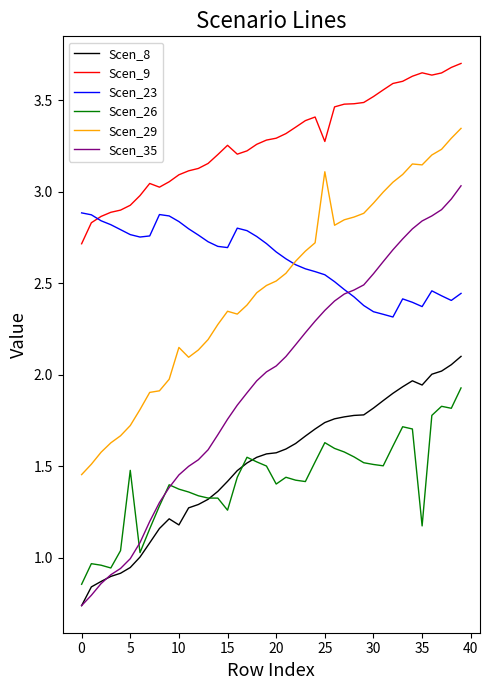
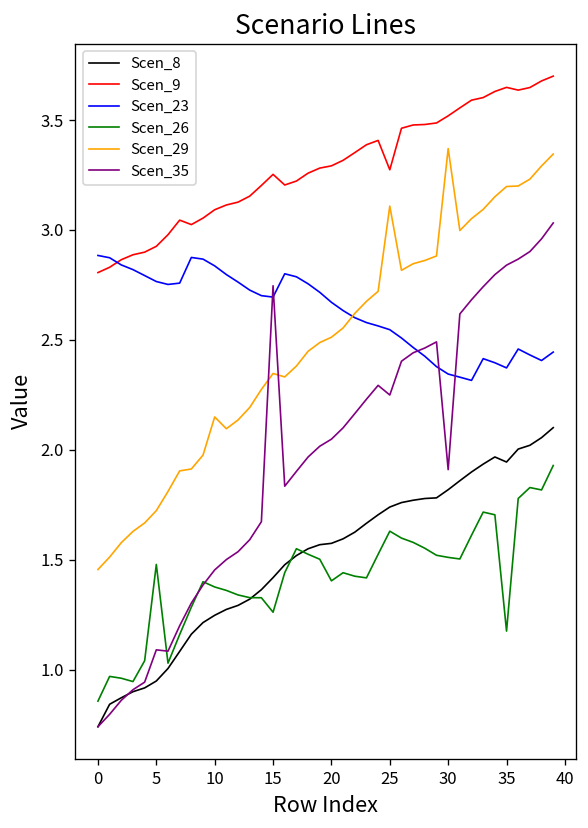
  {
    "Scen_8": {
      "5": 0.95,
-     "10": 1.18,
+     "10": 1.25,
      "15": 1.42,
      "20": 1.57,
      "25": 1.74,
      "30": 1.82,
      "35": 1.94
    },
    "Scen_9": {
-     "0": 2.72,
+     "0": 2.81,
      "5": 2.93,
      "10": 3.09,
      "15": 3.25,
      "20": 3.29,
      "25": 3.27,
      "30": 3.52,
      "35": 3.65
    },
    "Scen_23": {
      "0": 2.88,
      "5": 2.77,
      "10": 2.84,
      "15": 2.69,
      "20": 2.67,
      "25": 2.55,
      "30": 2.34,
      "35": 2.37
    },
    "Scen_26": {
      "0": 0.86,
      "5": 1.48,
      "10": 1.38,
      "15": 1.26,
      "20": 1.40,
      "25": 1.63,
      "30": 1.51,
      "35": 1.18
    },
    "Scen_29": {
      "0": 1.46,
      "5": 1.72,
      "10": 2.15,
      "15": 2.35,
      "20": 2.51,
      "25": 3.11,
-     "30": 2.94,
-     "35": 3.15
+     "30": 3.37,
+     "35": 3.20
    },
    "Scen_35": {
-     "5": 1.00,
+     "5": 1.09,
      "10": 1.45,
-     "15": 1.76,
+     "15": 2.75,
      "20": 2.05,
-     "25": 2.35,
-     "30": 2.55,
+     "25": 2.25,
+     "30": 1.91,
      "35": 2.84
    }
  }
